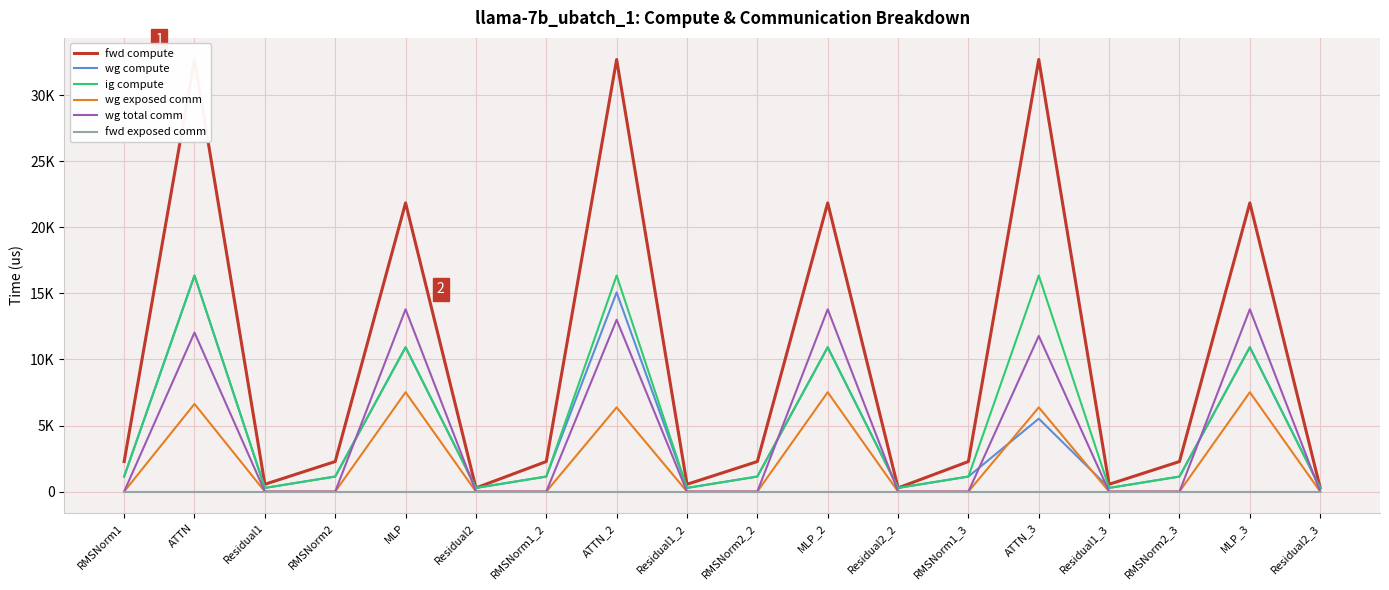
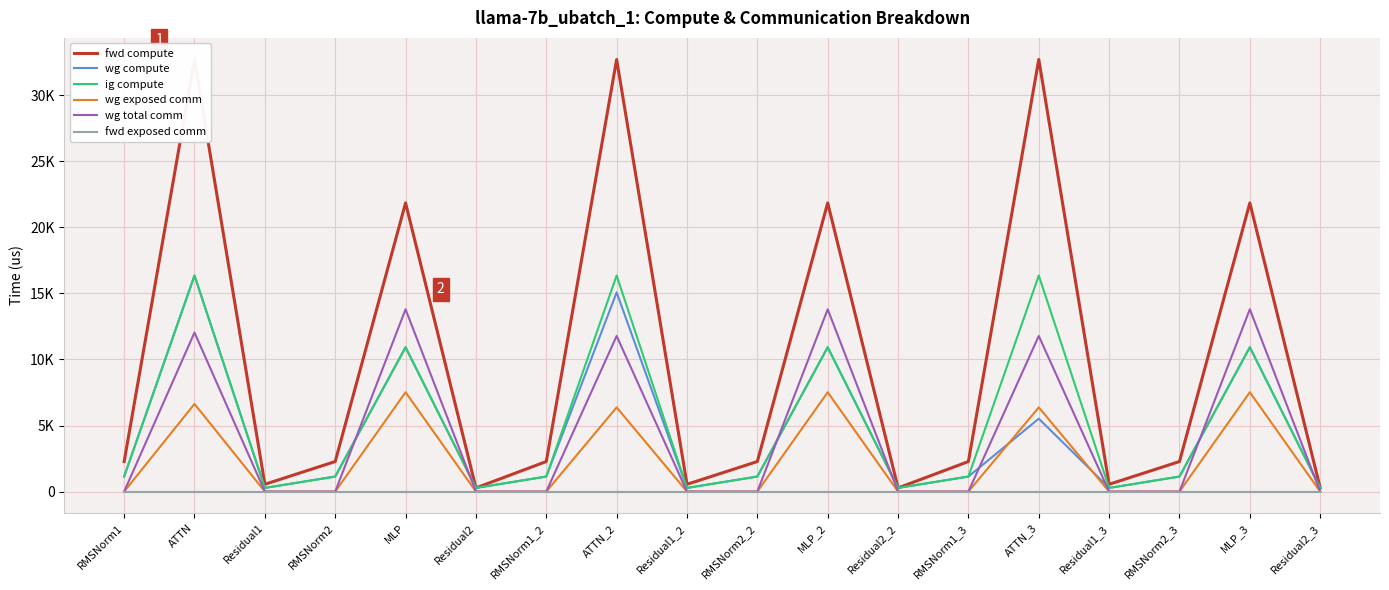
  {
    "fwd compute": {
      "RMSNorm1": 2300,
      "Residual1": 600,
      "RMSNorm2": 2300,
      "MLP": 21900,
      "RMSNorm1_2": 2300,
      "ATTN_2": 32700,
      "Residual1_2": 600,
      "RMSNorm2_2": 2300,
      "MLP_2": 21900,
      "RMSNorm1_3": 2300,
      "ATTN_3": 32700,
      "Residual1_3": 600,
      "RMSNorm2_3": 2300,
      "MLP_3": 21900
    },
    "wg compute": {
      "ATTN_2": 15100,
      "ATTN_3": 5500
    },
    "ig compute": {
      "ATTN_2": 16400,
      "ATTN_3": 16400
    },
    "wg exposed comm": {
      "ATTN": 6600,
      "MLP": 7500,
      "ATTN_2": 6400,
      "MLP_2": 7500,
      "ATTN_3": 6400,
      "MLP_3": 7500
    },
    "wg total comm": {
      "ATTN": 12000,
      "MLP": 13800,
-     "ATTN_2": 13000,
+     "ATTN_2": 11800,
      "MLP_2": 13800,
      "ATTN_3": 11800,
      "MLP_3": 13800
    },
    "fwd exposed comm": {
      "ATTN": 0,
      "MLP": 0,
      "ATTN_2": 0,
      "MLP_2": 0,
      "ATTN_3": 0,
      "MLP_3": 0
    }
  }
